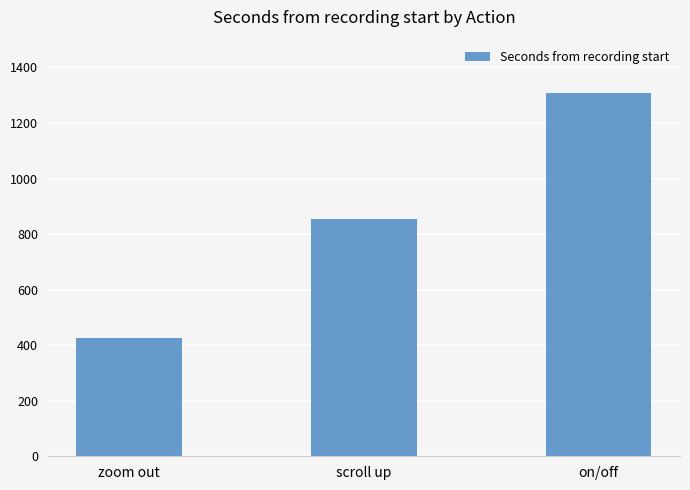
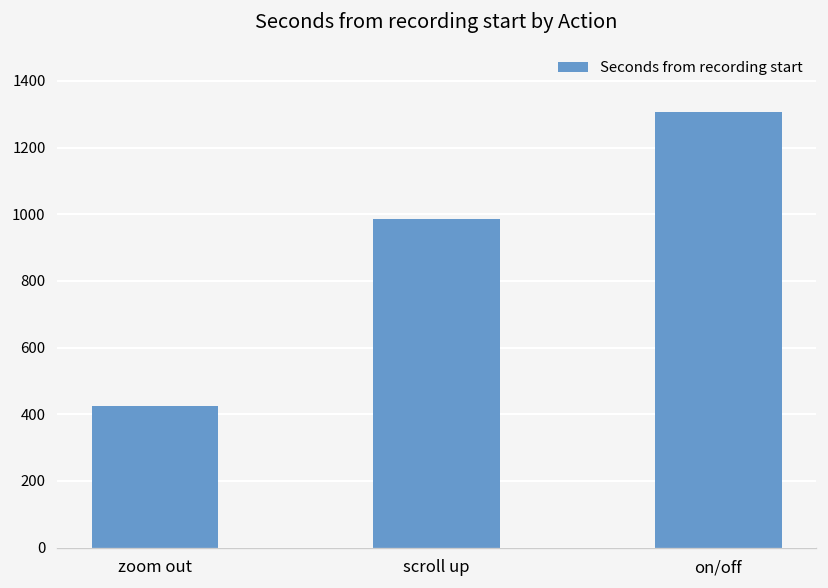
  {
    "zoom out": 420,
-   "scroll up": 850,
+   "scroll up": 990,
    "on/off": 1310
  }
